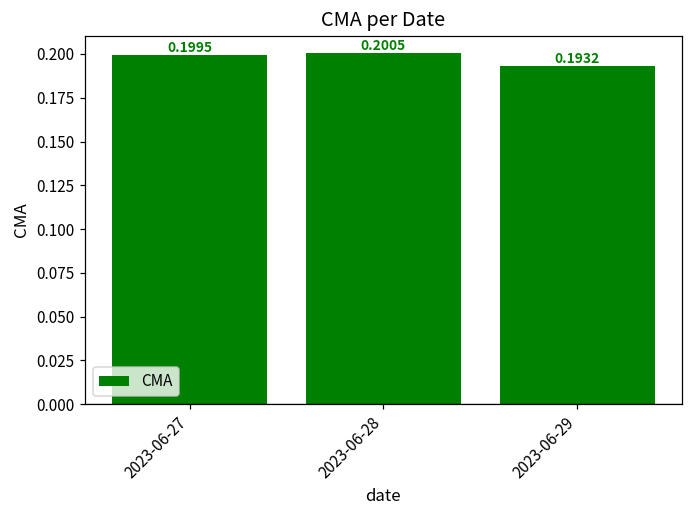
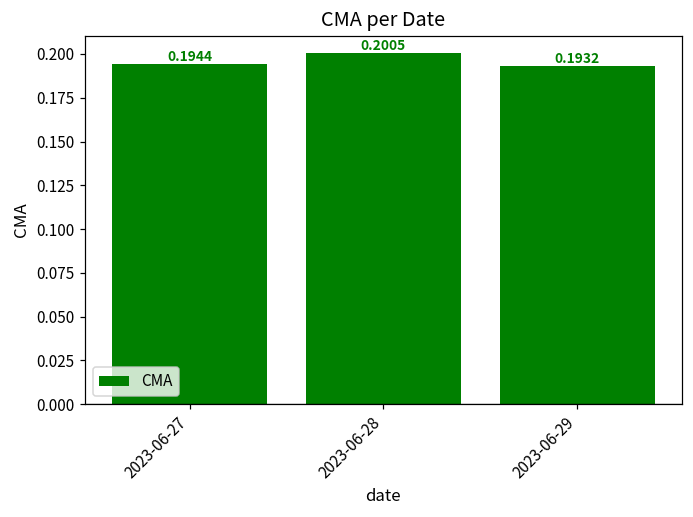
  {
-   "2023-06-27": 0.1995,
+   "2023-06-27": 0.1944,
    "2023-06-28": 0.2005,
    "2023-06-29": 0.1932
  }
